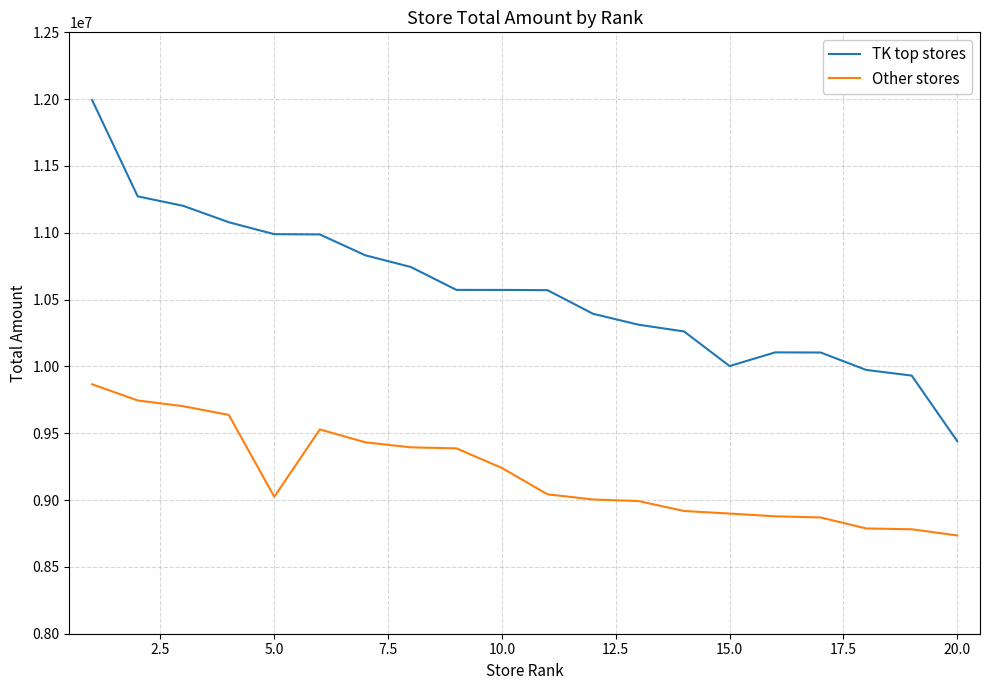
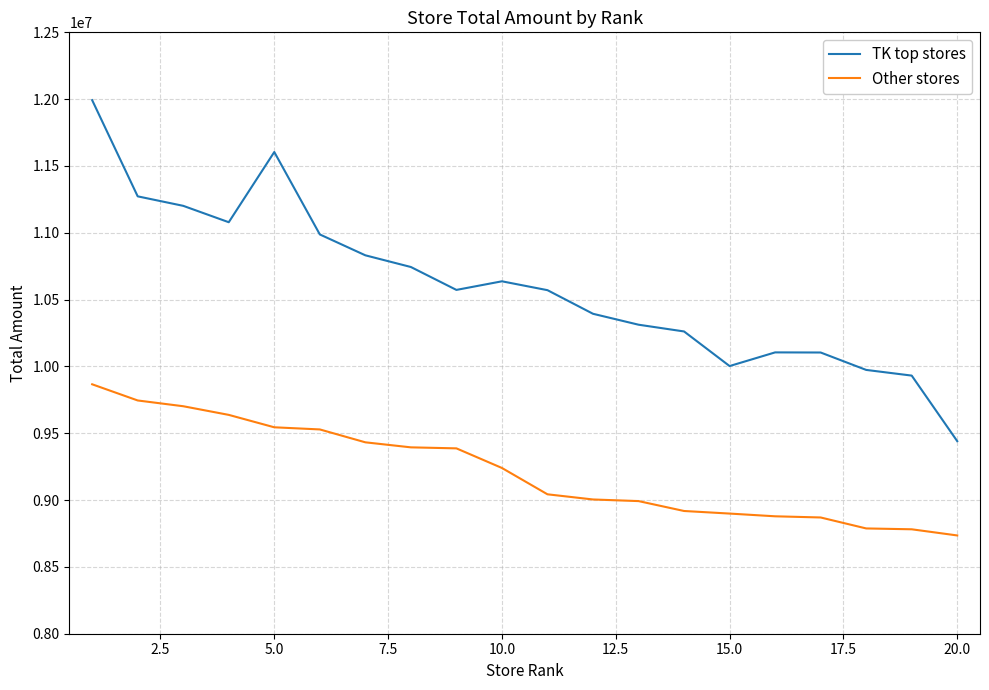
  {
    "TK top stores": {
-     "5.0": 10990000,
-     "10.0": 10570000,
+     "5.0": 11600000,
+     "10.0": 10640000,
      "15.0": 10000000,
      "20.0": 9440000
    },
    "Other stores": {
-     "5.0": 9020000,
+     "5.0": 9540000,
      "10.0": 9240000,
      "15.0": 8900000,
      "20.0": 8740000
    }
  }
